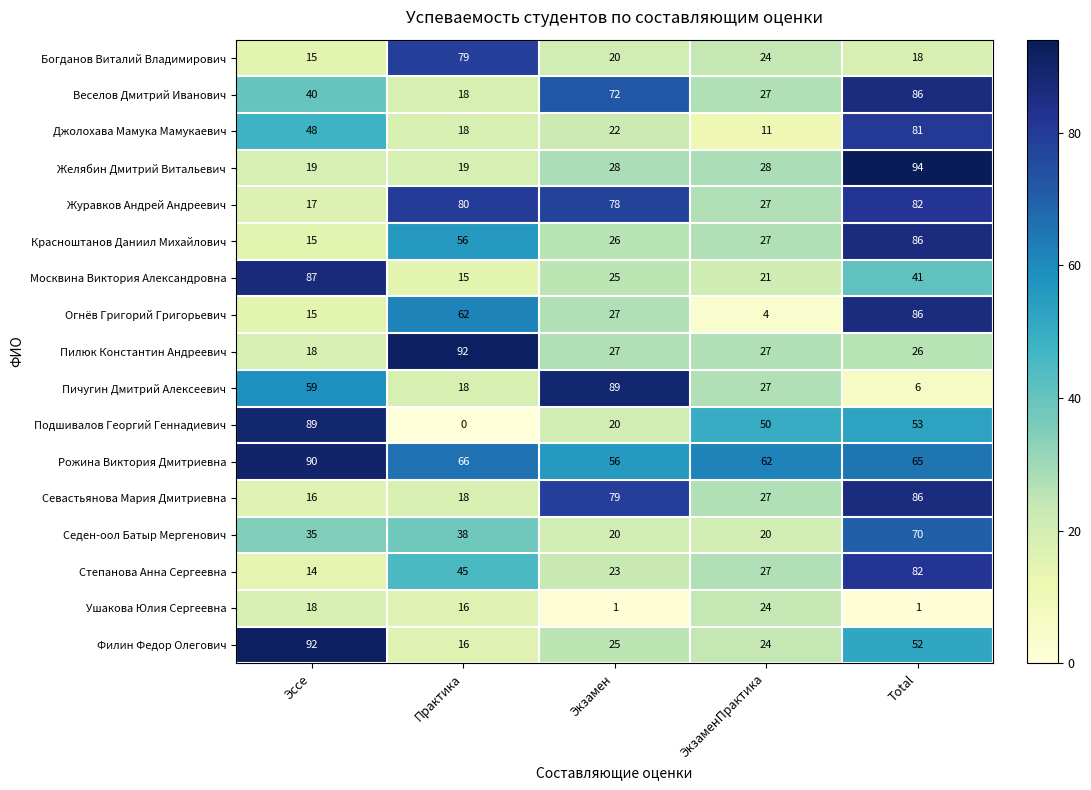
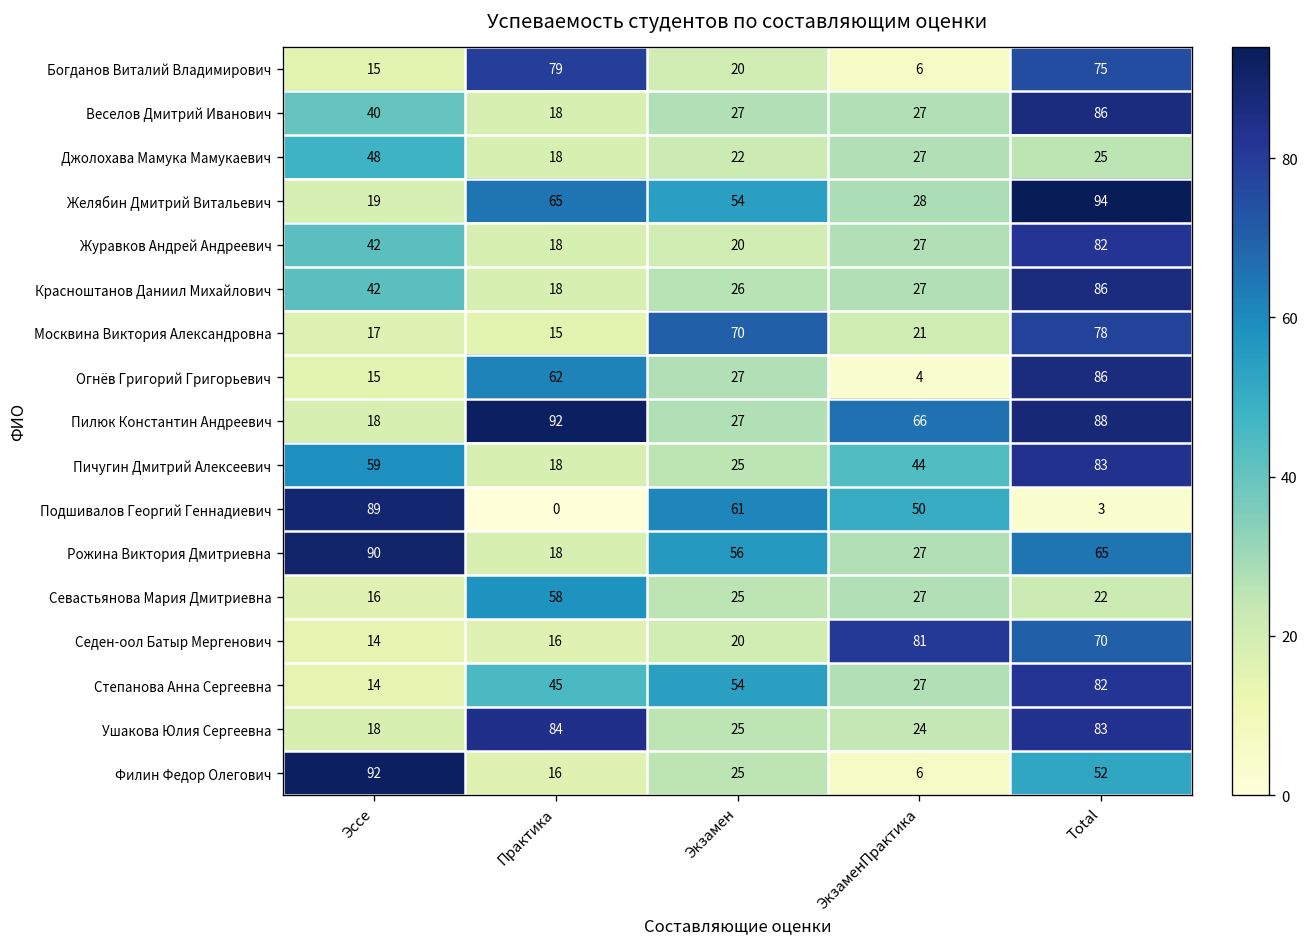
  {
    "Богданов Виталий Владимирович": {
      "Эссе": 15,
      "Практика": 79,
      "Экзамен": 20,
-     "ЭкзаменПрактика": 24,
-     "Total": 18
+     "ЭкзаменПрактика": 6,
+     "Total": 75
    },
    "Веселов Дмитрий Иванович": {
      "Эссе": 40,
      "Практика": 18,
-     "Экзамен": 72,
+     "Экзамен": 27,
      "ЭкзаменПрактика": 27,
      "Total": 86
    },
    "Джолохава Мамука Мамукаевич": {
      "Эссе": 48,
      "Практика": 18,
      "Экзамен": 22,
-     "ЭкзаменПрактика": 11,
-     "Total": 81
+     "ЭкзаменПрактика": 27,
+     "Total": 25
    },
    "Желябин Дмитрий Витальевич": {
      "Эссе": 19,
-     "Практика": 19,
-     "Экзамен": 28,
+     "Практика": 65,
+     "Экзамен": 54,
      "ЭкзаменПрактика": 28,
      "Total": 94
    },
    "Журавков Андрей Андреевич": {
-     "Эссе": 17,
-     "Практика": 80,
-     "Экзамен": 78,
+     "Эссе": 42,
+     "Практика": 18,
+     "Экзамен": 20,
      "ЭкзаменПрактика": 27,
      "Total": 82
    },
    "Красноштанов Даниил Михайлович": {
-     "Эссе": 15,
-     "Практика": 56,
+     "Эссе": 42,
+     "Практика": 18,
      "Экзамен": 26,
      "ЭкзаменПрактика": 27,
      "Total": 86
    },
    "Москвина Виктория Александровна": {
-     "Эссе": 87,
+     "Эссе": 17,
      "Практика": 15,
-     "Экзамен": 25,
+     "Экзамен": 70,
      "ЭкзаменПрактика": 21,
-     "Total": 41
+     "Total": 78
    },
    "Огнёв Григорий Григорьевич": {
      "Эссе": 15,
      "Практика": 62,
      "Экзамен": 27,
      "ЭкзаменПрактика": 4,
      "Total": 86
    },
    "Пилюк Константин Андреевич": {
      "Эссе": 18,
      "Практика": 92,
      "Экзамен": 27,
-     "ЭкзаменПрактика": 27,
-     "Total": 26
+     "ЭкзаменПрактика": 66,
+     "Total": 88
    },
    "Пичугин Дмитрий Алексеевич": {
      "Эссе": 59,
      "Практика": 18,
-     "Экзамен": 89,
-     "ЭкзаменПрактика": 27,
-     "Total": 6
+     "Экзамен": 25,
+     "ЭкзаменПрактика": 44,
+     "Total": 83
    },
    "Подшивалов Георгий Геннадиевич": {
      "Эссе": 89,
      "Практика": 0,
-     "Экзамен": 20,
+     "Экзамен": 61,
      "ЭкзаменПрактика": 50,
-     "Total": 53
+     "Total": 3
    },
    "Рожина Виктория Дмитриевна": {
      "Эссе": 90,
-     "Практика": 66,
+     "Практика": 18,
      "Экзамен": 56,
-     "ЭкзаменПрактика": 62,
+     "ЭкзаменПрактика": 27,
      "Total": 65
    },
    "Севастьянова Мария Дмитриевна": {
      "Эссе": 16,
-     "Практика": 18,
-     "Экзамен": 79,
+     "Практика": 58,
+     "Экзамен": 25,
      "ЭкзаменПрактика": 27,
-     "Total": 86
+     "Total": 22
    },
    "Седен-оол Батыр Мергенович": {
-     "Эссе": 35,
-     "Практика": 38,
+     "Эссе": 14,
+     "Практика": 16,
      "Экзамен": 20,
-     "ЭкзаменПрактика": 20,
+     "ЭкзаменПрактика": 81,
      "Total": 70
    },
    "Степанова Анна Сергеевна": {
      "Эссе": 14,
      "Практика": 45,
-     "Экзамен": 23,
+     "Экзамен": 54,
      "ЭкзаменПрактика": 27,
      "Total": 82
    },
    "Ушакова Юлия Сергеевна": {
      "Эссе": 18,
-     "Практика": 16,
-     "Экзамен": 1,
+     "Практика": 84,
+     "Экзамен": 25,
      "ЭкзаменПрактика": 24,
-     "Total": 1
+     "Total": 83
    },
    "Филин Федор Олегович": {
      "Эссе": 92,
      "Практика": 16,
      "Экзамен": 25,
-     "ЭкзаменПрактика": 24,
+     "ЭкзаменПрактика": 6,
      "Total": 52
    }
  }
